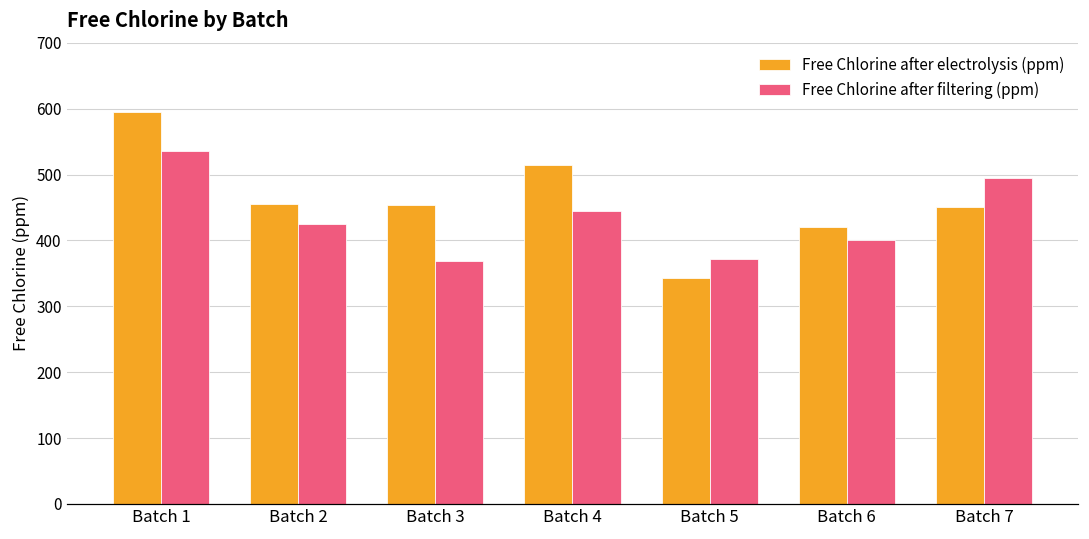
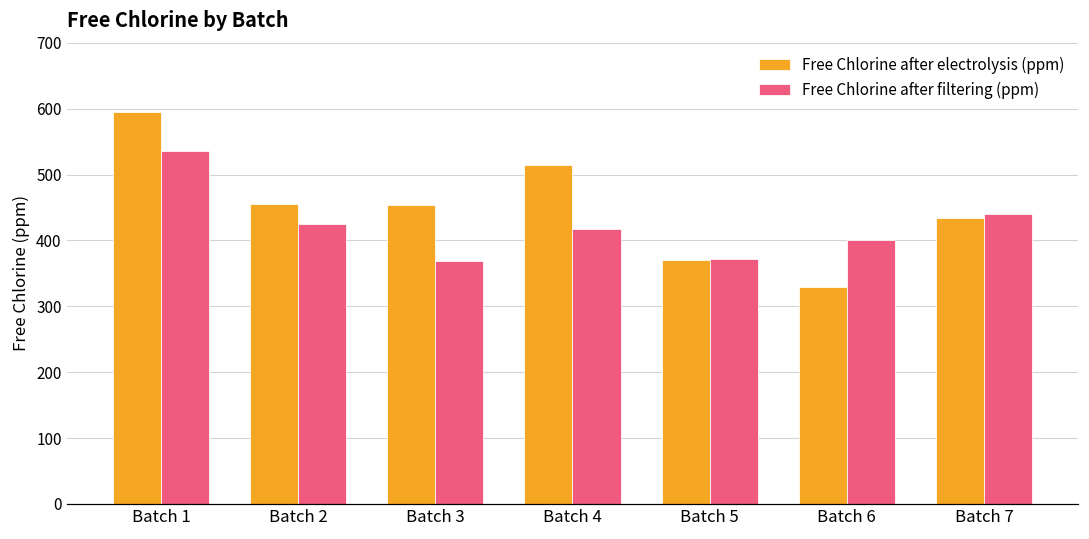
  {
    "Free Chlorine after electrolysis (ppm)": {
      "Batch 1": 600,
      "Batch 2": 460,
      "Batch 3": 450,
      "Batch 4": 520,
-     "Batch 5": 340,
-     "Batch 6": 420,
-     "Batch 7": 450
+     "Batch 5": 370,
+     "Batch 6": 330,
+     "Batch 7": 430
    },
    "Free Chlorine after filtering (ppm)": {
      "Batch 1": 540,
      "Batch 2": 430,
      "Batch 3": 370,
-     "Batch 4": 450,
+     "Batch 4": 420,
      "Batch 5": 370,
      "Batch 6": 400,
-     "Batch 7": 490
+     "Batch 7": 440
    }
  }
